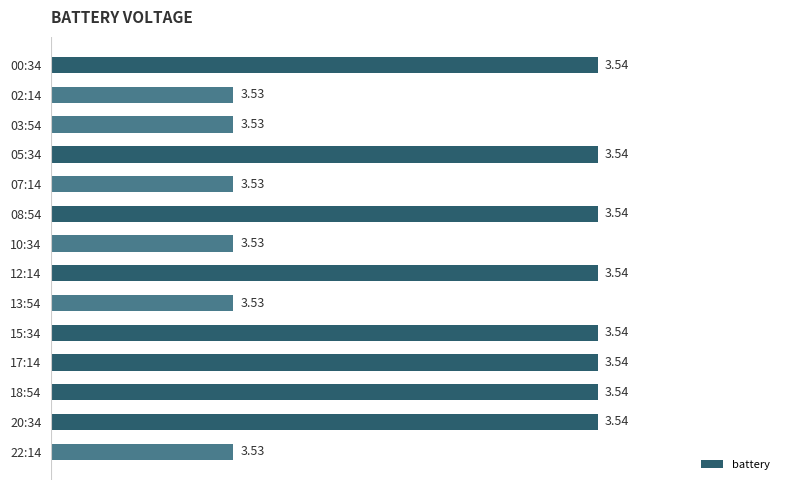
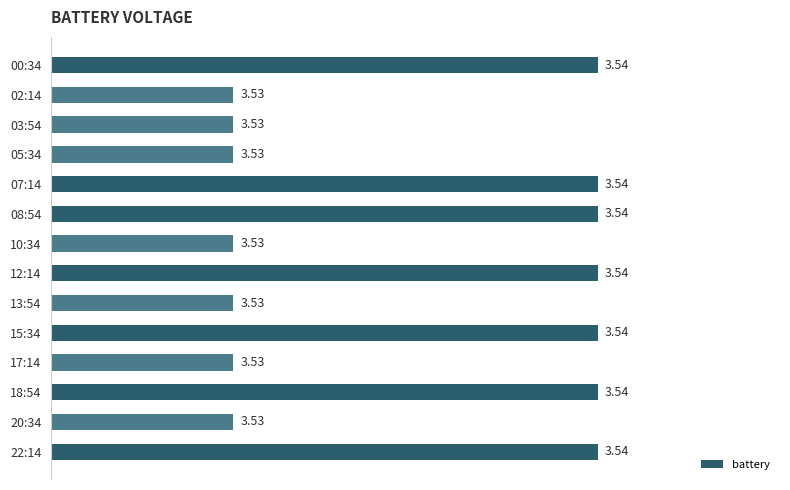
  {
    "00:34": 3.54,
    "02:14": 3.53,
    "03:54": 3.53,
-   "05:34": 3.54,
-   "07:14": 3.53,
+   "05:34": 3.53,
+   "07:14": 3.54,
    "08:54": 3.54,
    "10:34": 3.53,
    "12:14": 3.54,
    "13:54": 3.53,
    "15:34": 3.54,
-   "17:14": 3.54,
+   "17:14": 3.53,
    "18:54": 3.54,
-   "20:34": 3.54,
-   "22:14": 3.53
+   "20:34": 3.53,
+   "22:14": 3.54
  }
